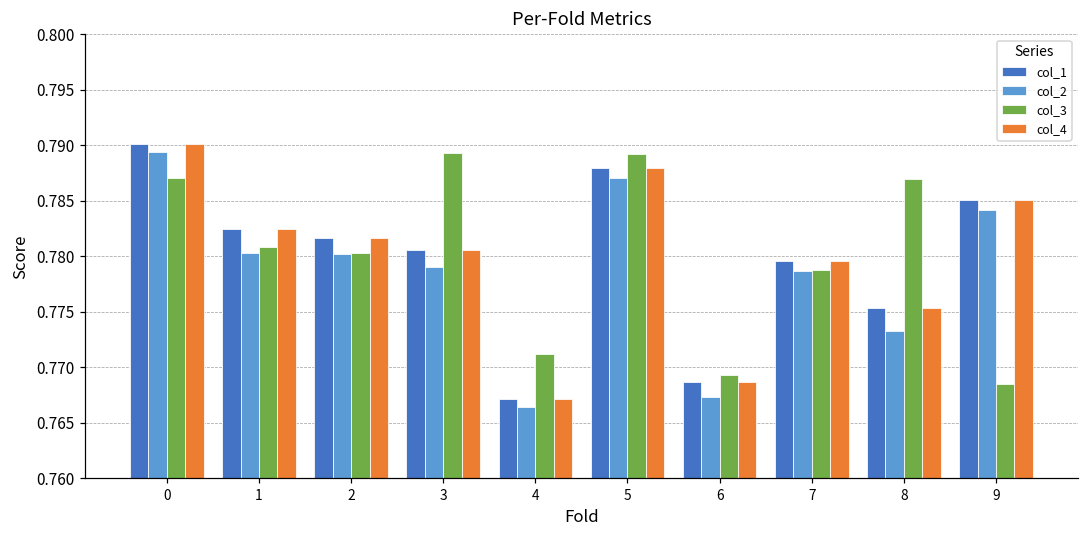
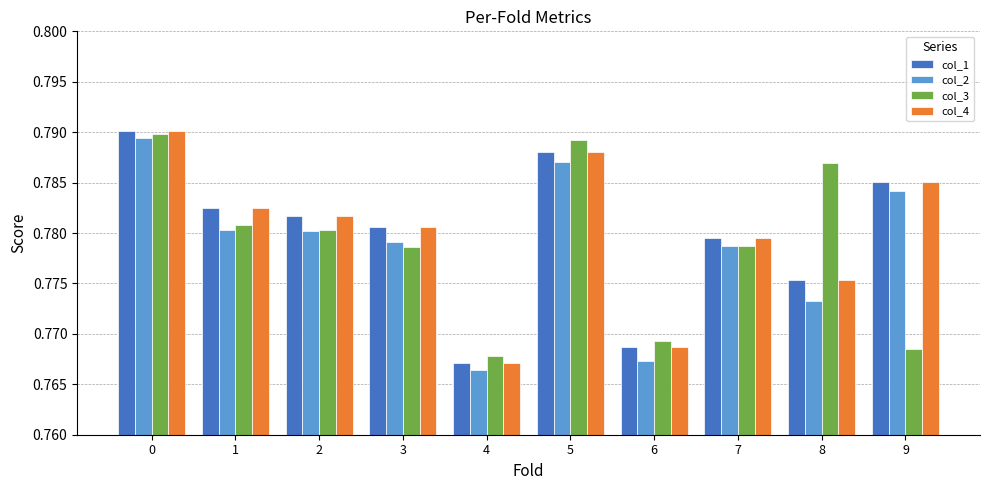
  {
    "col_3": {
-     "0": 0.7870,
+     "0": 0.7899,
      "1": 0.7808,
      "2": 0.7803,
-     "3": 0.7893,
-     "4": 0.7712,
+     "3": 0.7787,
+     "4": 0.7678,
      "5": 0.7892,
      "6": 0.7693,
      "7": 0.7787,
      "8": 0.7869,
      "9": 0.7685
    },
    "col_4": {
      "0": 0.7901,
      "1": 0.7824,
      "2": 0.7817,
      "3": 0.7806,
      "4": 0.7671,
      "5": 0.7880,
      "6": 0.7687,
      "7": 0.7795,
      "8": 0.7753,
      "9": 0.7851
    }
  }
